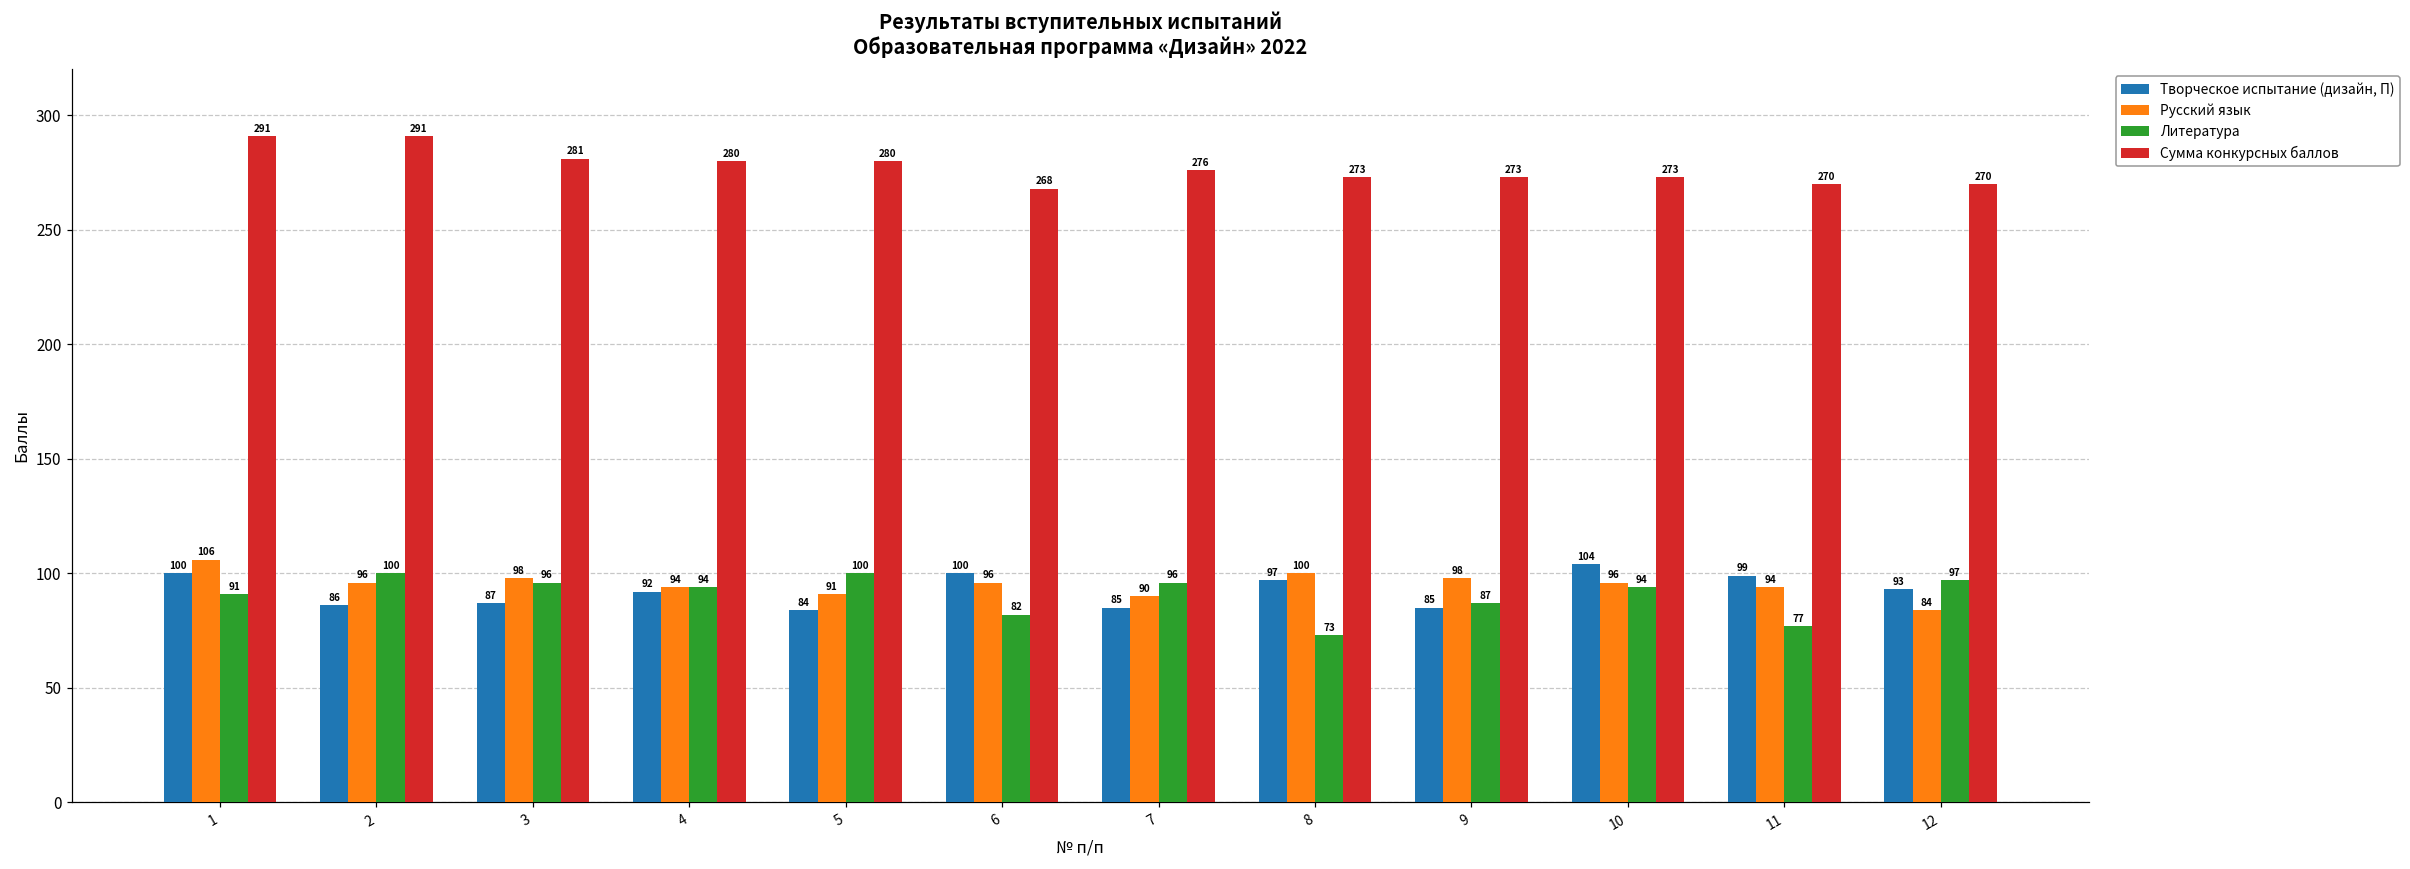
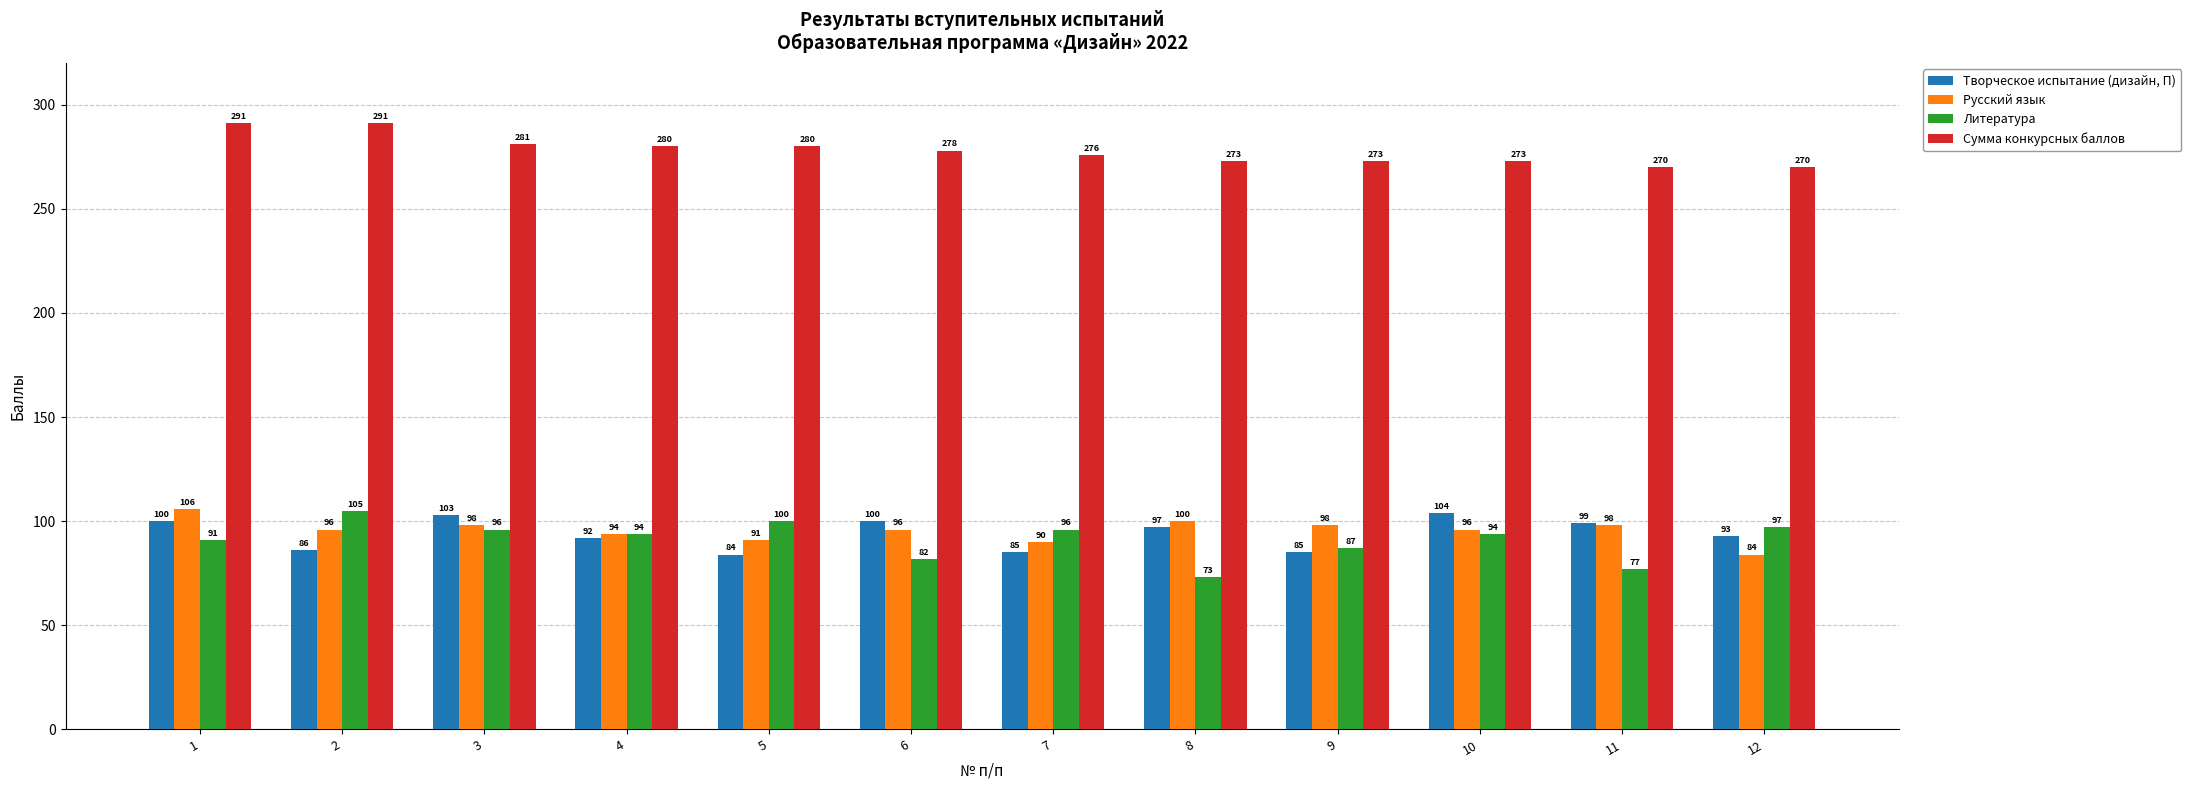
  {
    "Творческое испытание (дизайн, П)": {
      "1": 100,
      "2": 86,
-     "3": 87,
+     "3": 103,
      "4": 92,
      "5": 84,
      "6": 100,
      "7": 85,
      "8": 97,
      "9": 85,
      "10": 104,
      "11": 99,
      "12": 93
    },
    "Русский язык": {
      "1": 106,
      "2": 96,
      "3": 98,
      "4": 94,
      "5": 91,
      "6": 96,
      "7": 90,
      "8": 100,
      "9": 98,
      "10": 96,
-     "11": 94,
+     "11": 98,
      "12": 84
    },
    "Литература": {
      "1": 91,
-     "2": 100,
+     "2": 105,
      "3": 96,
      "4": 94,
      "5": 100,
      "6": 82,
      "7": 96,
      "8": 73,
      "9": 87,
      "10": 94,
      "11": 77,
      "12": 97
    },
    "Сумма конкурсных баллов": {
      "1": 291,
      "2": 291,
      "3": 281,
      "4": 280,
      "5": 280,
-     "6": 268,
+     "6": 278,
      "7": 276,
      "8": 273,
      "9": 273,
      "10": 273,
      "11": 270,
      "12": 270
    }
  }
